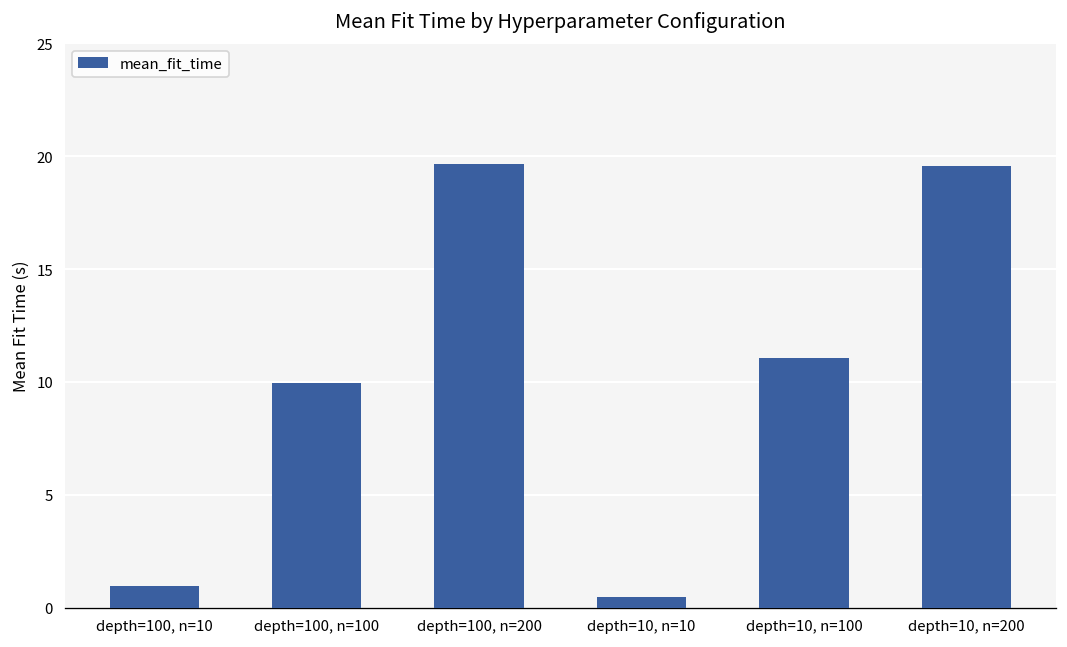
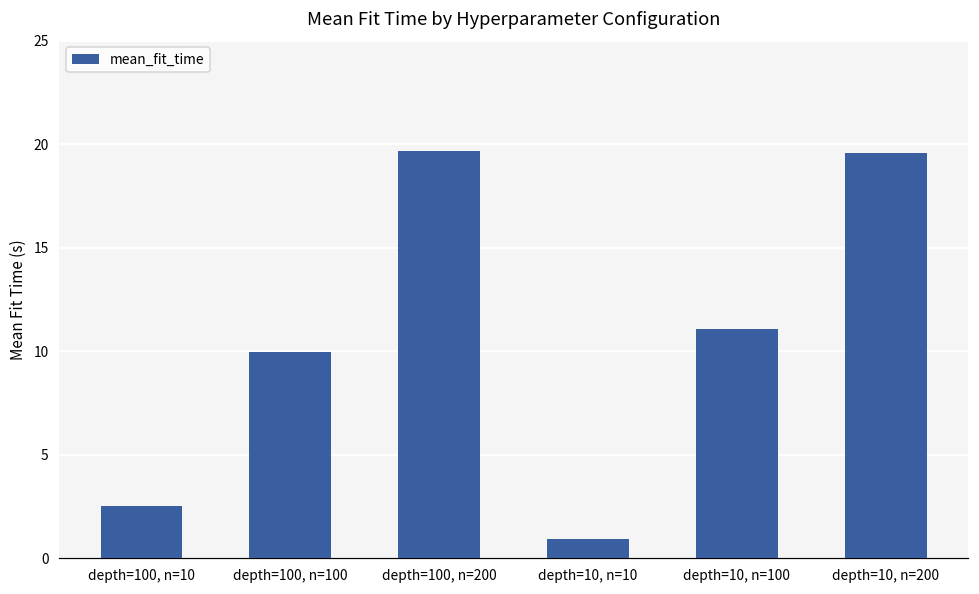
  {
-   "depth=100, n=10": 1.0,
+   "depth=100, n=10": 2.5,
    "depth=100, n=100": 9.9,
    "depth=100, n=200": 19.7,
-   "depth=10, n=10": 0.5,
+   "depth=10, n=10": 0.9,
    "depth=10, n=100": 11.0,
    "depth=10, n=200": 19.6
  }
